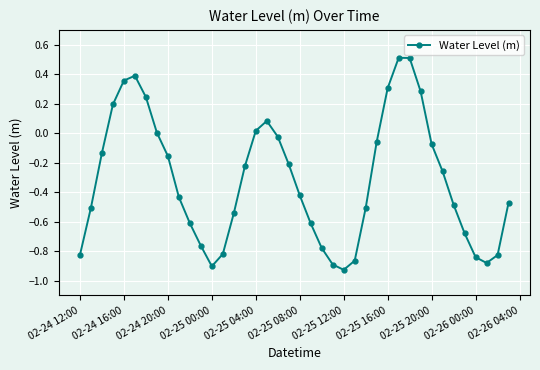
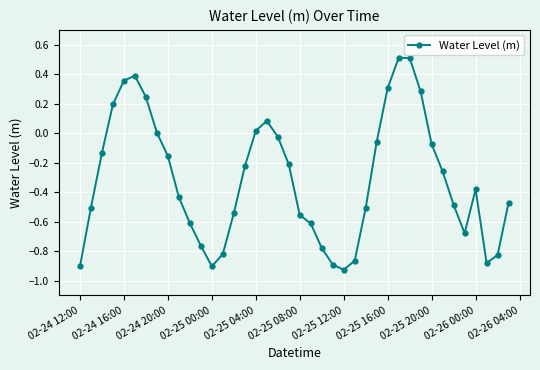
  {
-   "02-24 12:00": -0.83,
+   "02-24 12:00": -0.90,
    "02-24 16:00": 0.36,
    "02-24 20:00": -0.16,
    "02-25 00:00": -0.90,
    "02-25 04:00": 0.02,
-   "02-25 08:00": -0.42,
+   "02-25 08:00": -0.56,
    "02-25 12:00": -0.93,
    "02-25 16:00": 0.31,
    "02-25 20:00": -0.07,
-   "02-26 00:00": -0.84
+   "02-26 00:00": -0.38
  }
